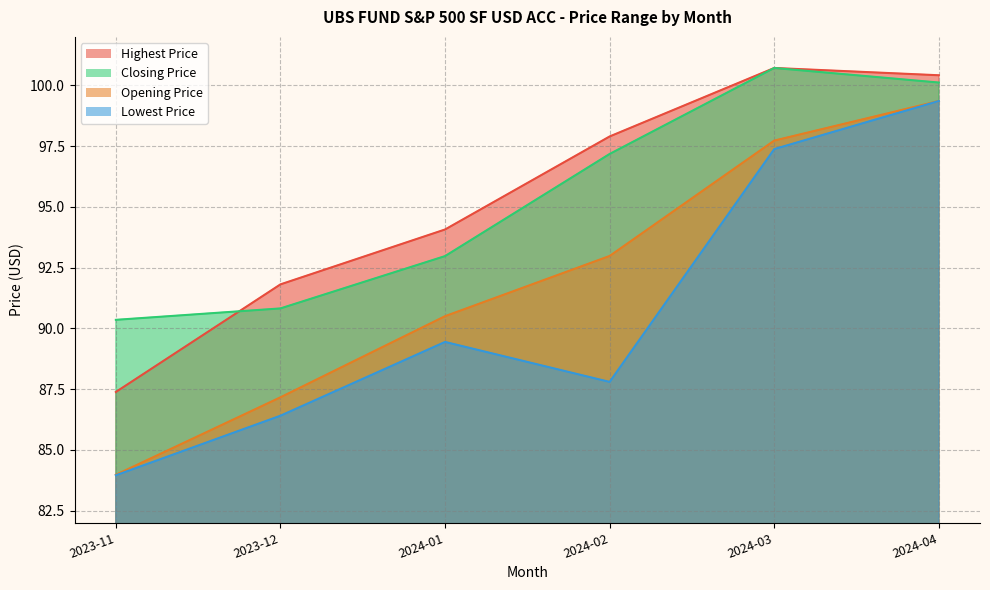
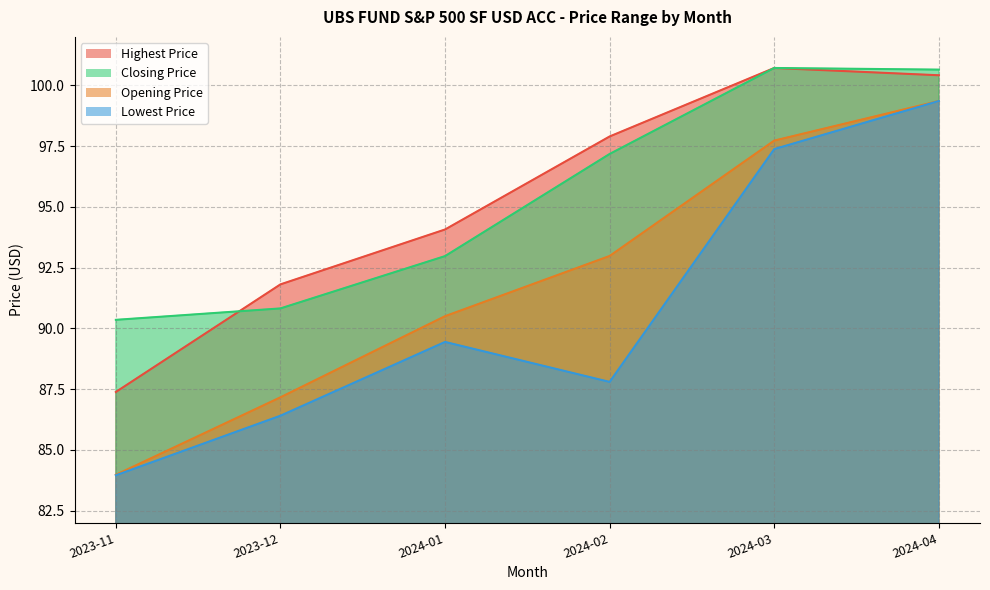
  {
    "Closing Price": {
      "2023-11": 90.3,
      "2023-12": 90.8,
      "2024-01": 93.0,
      "2024-02": 97.2,
-     "2024-04": 100.1
+     "2024-04": 100.7
    },
    "Lowest Price": {
      "2023-12": 86.4,
      "2024-01": 89.4,
      "2024-02": 87.8,
      "2024-03": 97.4
    }
  }
